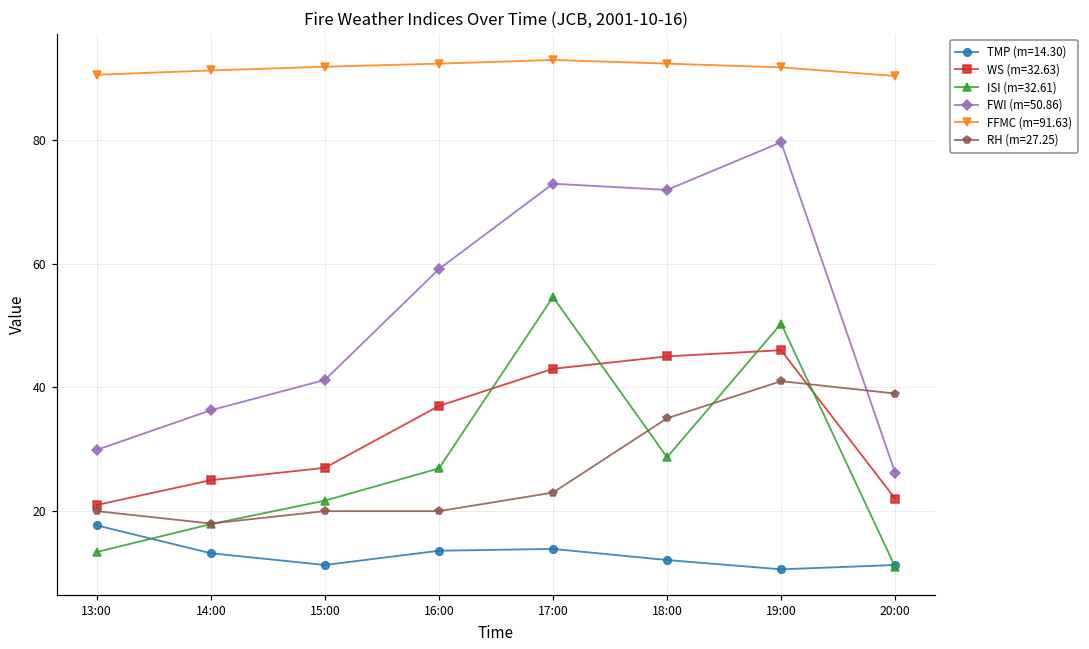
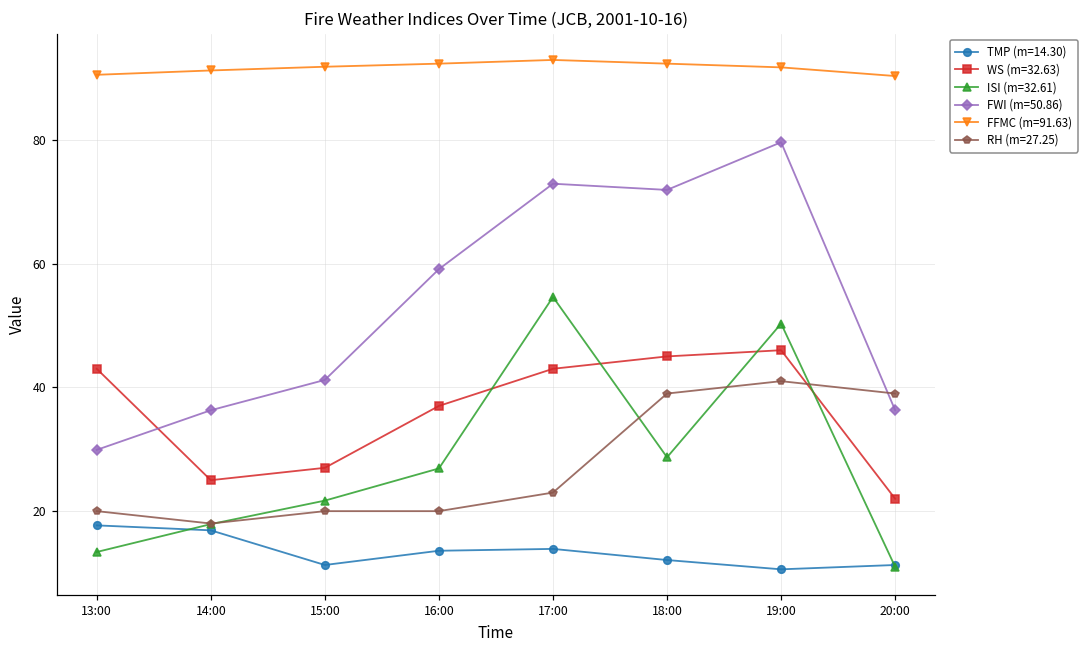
  {
    "TMP (m=14.30)": {
      "13:00": 18,
-     "14:00": 13,
+     "14:00": 17,
      "15:00": 11,
      "16:00": 14,
      "17:00": 14,
      "18:00": 12,
      "19:00": 11
    },
    "WS (m=32.63)": {
-     "13:00": 21,
+     "13:00": 43,
      "14:00": 25,
      "15:00": 27,
      "16:00": 37,
      "17:00": 43,
      "18:00": 45,
      "19:00": 46,
      "20:00": 22
    },
    "ISI (m=32.61)": {
      "13:00": 13,
      "15:00": 22,
      "16:00": 27,
      "17:00": 55,
      "18:00": 29,
      "19:00": 50
    },
    "FWI (m=50.86)": {
      "13:00": 30,
      "14:00": 36,
      "15:00": 41,
      "16:00": 59,
      "17:00": 73,
      "18:00": 72,
      "19:00": 80,
-     "20:00": 26
+     "20:00": 36
    },
    "FFMC (m=91.63)": {
      "13:00": 91,
      "14:00": 91,
      "15:00": 92,
      "16:00": 92,
      "17:00": 93,
      "18:00": 92,
      "19:00": 92,
      "20:00": 90
    },
    "RH (m=27.25)": {
      "13:00": 20,
      "15:00": 20,
      "16:00": 20,
      "17:00": 23,
-     "18:00": 35,
+     "18:00": 39,
      "19:00": 41,
      "20:00": 39
    }
  }
